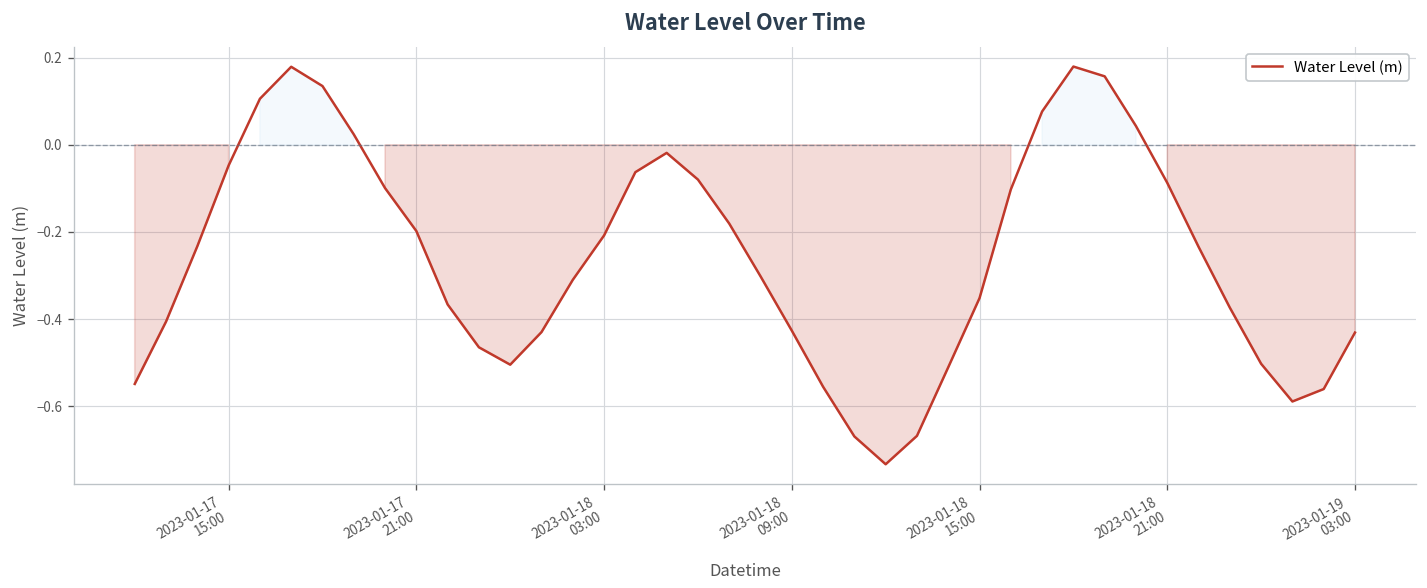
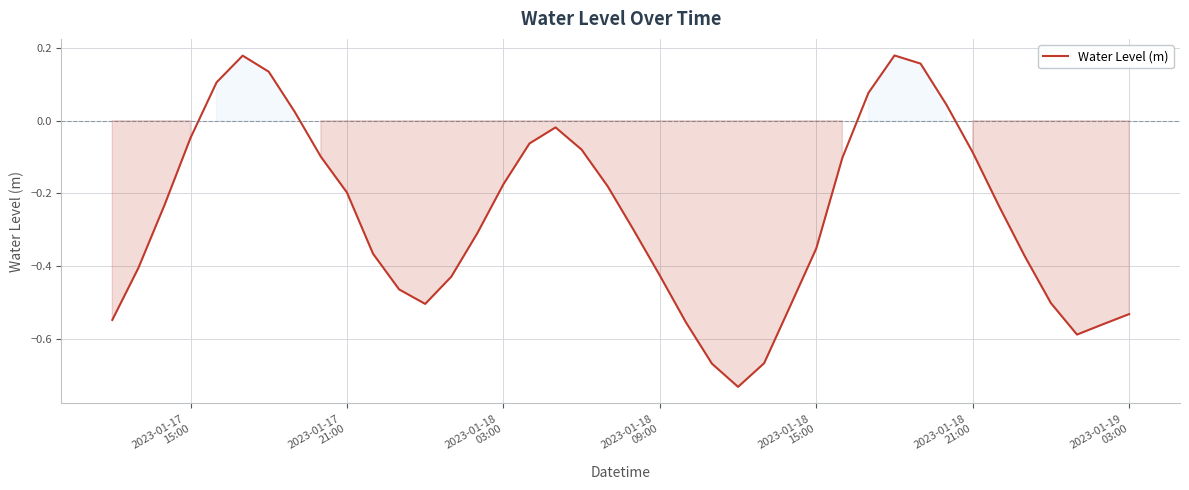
  {
    "2023-01-17 15:00": -0.05,
    "2023-01-17 21:00": -0.20,
-   "2023-01-18 03:00": -0.21,
+   "2023-01-18 03:00": -0.18,
    "2023-01-18 09:00": -0.43,
    "2023-01-18 15:00": -0.35,
    "2023-01-18 21:00": -0.09,
-   "2023-01-19 03:00": -0.43
+   "2023-01-19 03:00": -0.53
  }
